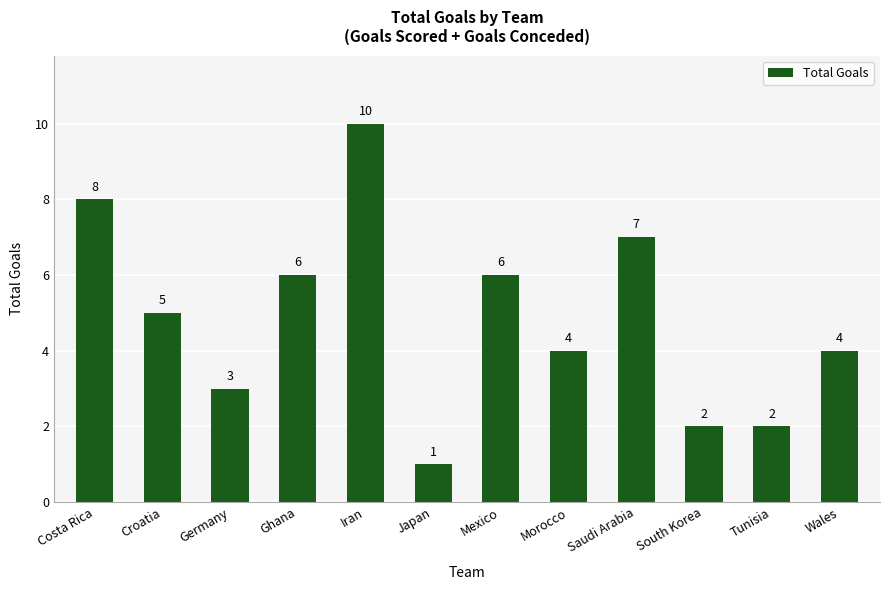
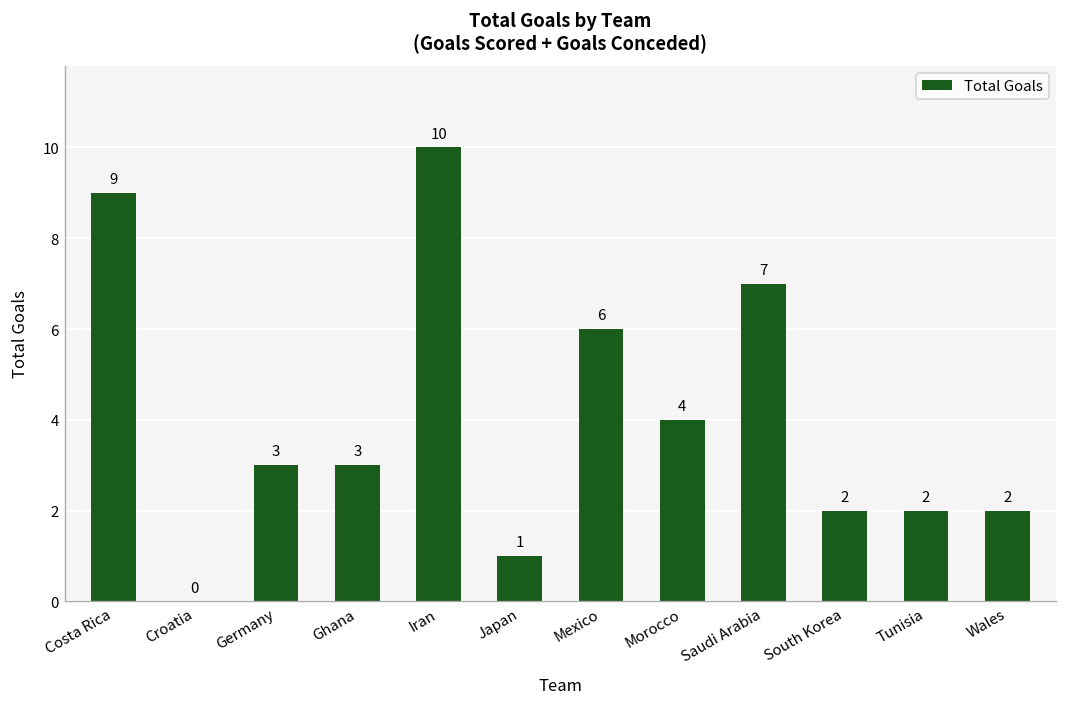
  {
-   "Costa Rica": 8,
-   "Croatia": 5,
+   "Costa Rica": 9,
+   "Croatia": 0,
    "Germany": 3,
-   "Ghana": 6,
+   "Ghana": 3,
    "Iran": 10,
    "Japan": 1,
    "Mexico": 6,
    "Morocco": 4,
    "Saudi Arabia": 7,
    "South Korea": 2,
    "Tunisia": 2,
-   "Wales": 4
+   "Wales": 2
  }
